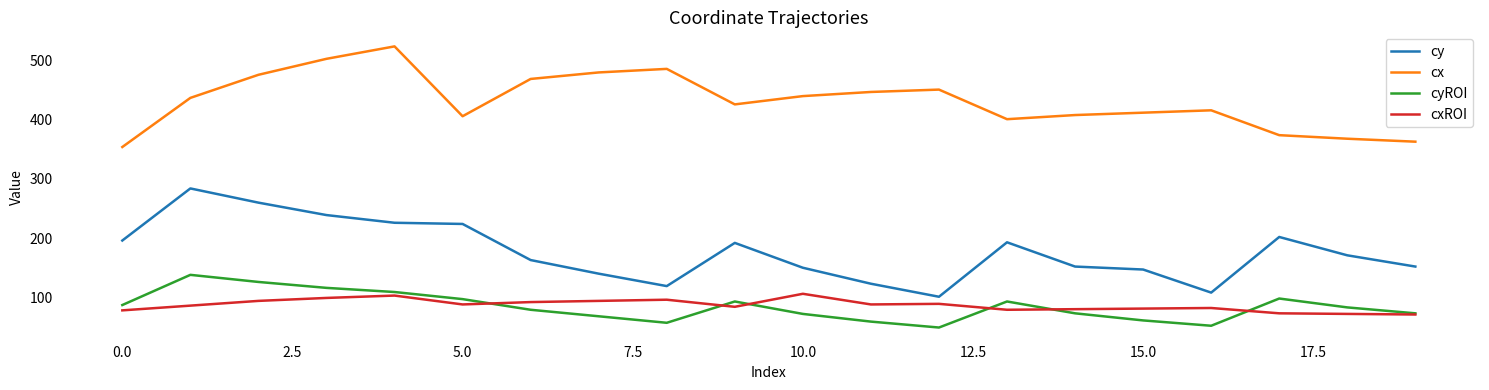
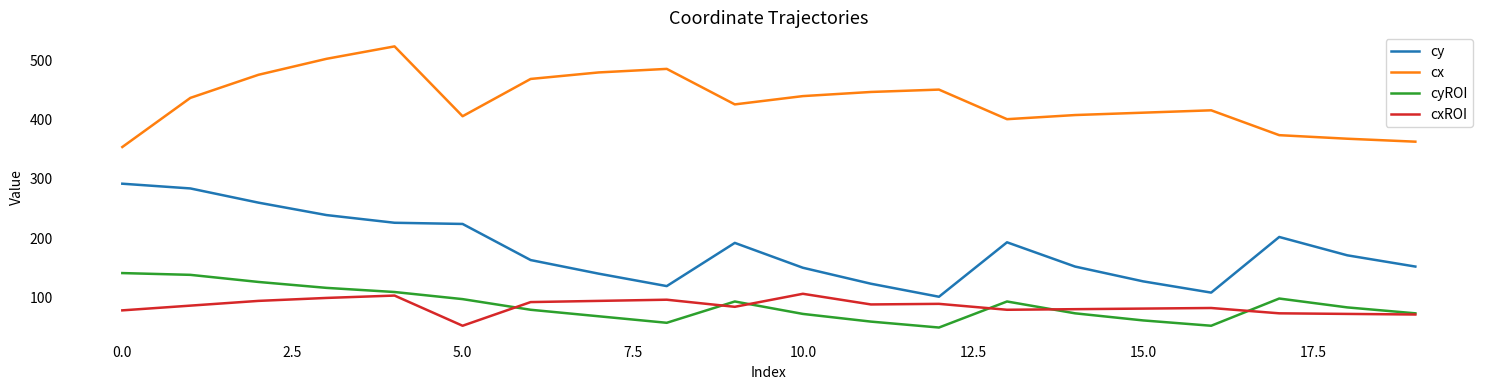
  {
    "cy": {
-     "0.0": 200,
+     "0.0": 290,
      "5.0": 220,
      "10.0": 150,
-     "15.0": 150
+     "15.0": 130
    },
    "cx": {
      "0.0": 350,
      "5.0": 410,
      "10.0": 440,
      "15.0": 410
    },
    "cyROI": {
-     "0.0": 90,
+     "0.0": 140,
      "5.0": 100,
      "10.0": 70,
      "15.0": 60
    },
    "cxROI": {
      "0.0": 80,
-     "5.0": 90,
+     "5.0": 50,
      "10.0": 110,
      "15.0": 80
    }
  }
